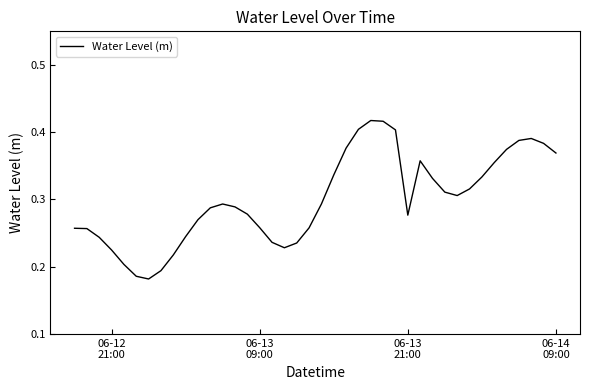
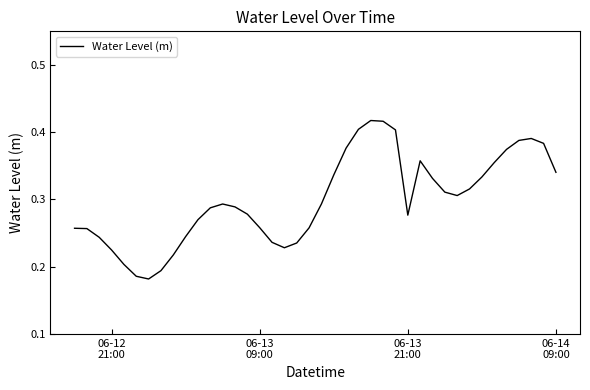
  {
    "06-12 21:00": 0.22,
    "06-13 09:00": 0.26,
    "06-13 21:00": 0.28,
-   "06-14 09:00": 0.37
+   "06-14 09:00": 0.34
  }
